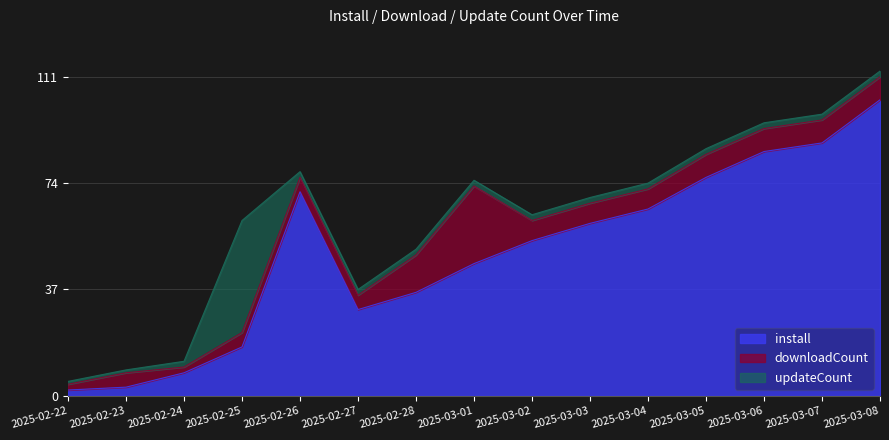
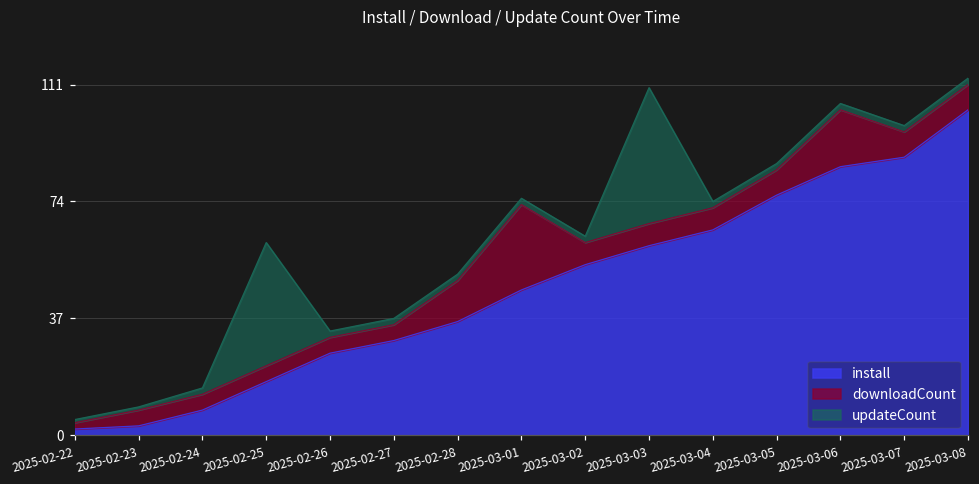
  {
    "install": {
      "2025-02-22": 2,
      "2025-02-23": 3,
      "2025-02-24": 8,
      "2025-02-25": 17,
-     "2025-02-26": 71,
+     "2025-02-26": 26,
      "2025-02-27": 30,
      "2025-02-28": 36,
      "2025-03-01": 46,
      "2025-03-02": 54,
      "2025-03-03": 60,
      "2025-03-04": 65,
      "2025-03-05": 76,
      "2025-03-06": 85,
      "2025-03-07": 88,
      "2025-03-08": 103
    },
    "downloadCount": {
      "2025-02-22": 2,
      "2025-02-23": 5,
-     "2025-02-24": 2,
+     "2025-02-24": 5,
      "2025-02-25": 5,
      "2025-02-26": 5,
      "2025-02-27": 5,
      "2025-02-28": 13,
      "2025-03-01": 27,
      "2025-03-02": 7,
      "2025-03-03": 7,
      "2025-03-04": 7,
      "2025-03-05": 8,
-     "2025-03-06": 8,
+     "2025-03-06": 18,
      "2025-03-07": 8,
      "2025-03-08": 8
    },
    "updateCount": {
      "2025-02-22": 1,
      "2025-02-23": 1,
      "2025-02-24": 2,
      "2025-02-25": 39,
      "2025-02-26": 2,
      "2025-02-27": 2,
      "2025-02-28": 2,
      "2025-03-01": 2,
      "2025-03-02": 2,
-     "2025-03-03": 2,
+     "2025-03-03": 43,
      "2025-03-04": 2,
      "2025-03-05": 2,
      "2025-03-06": 2,
      "2025-03-07": 2,
      "2025-03-08": 2
    }
  }
